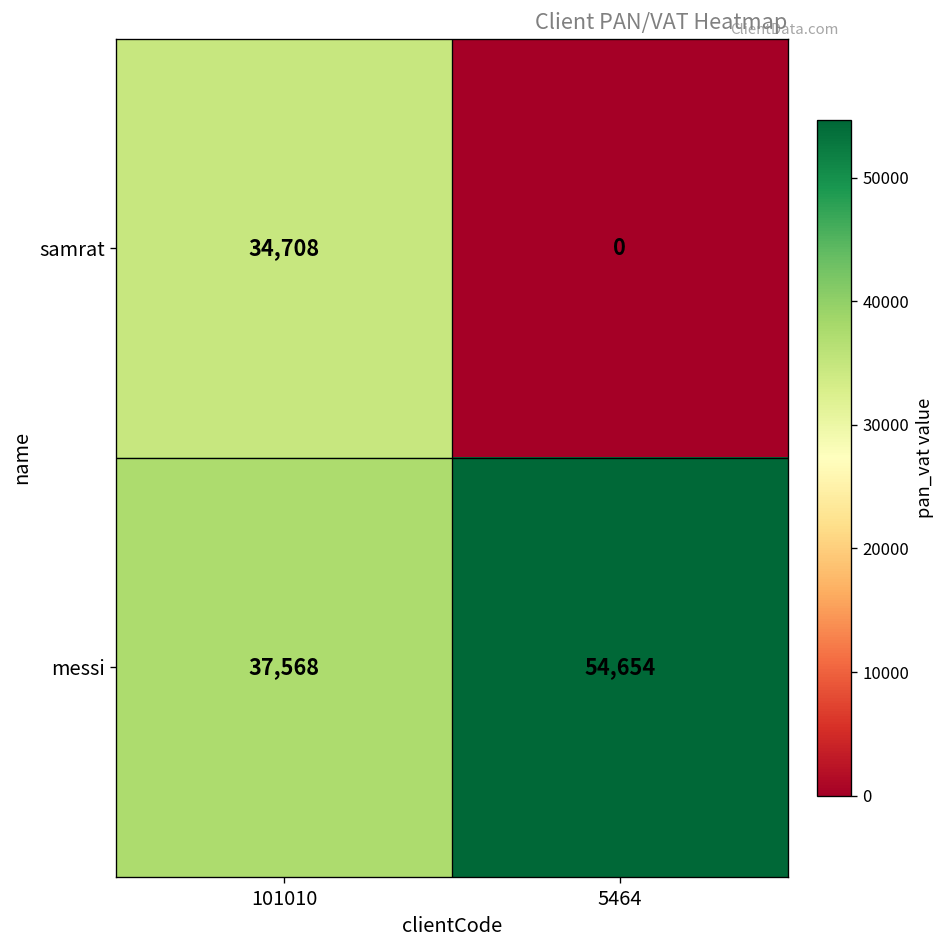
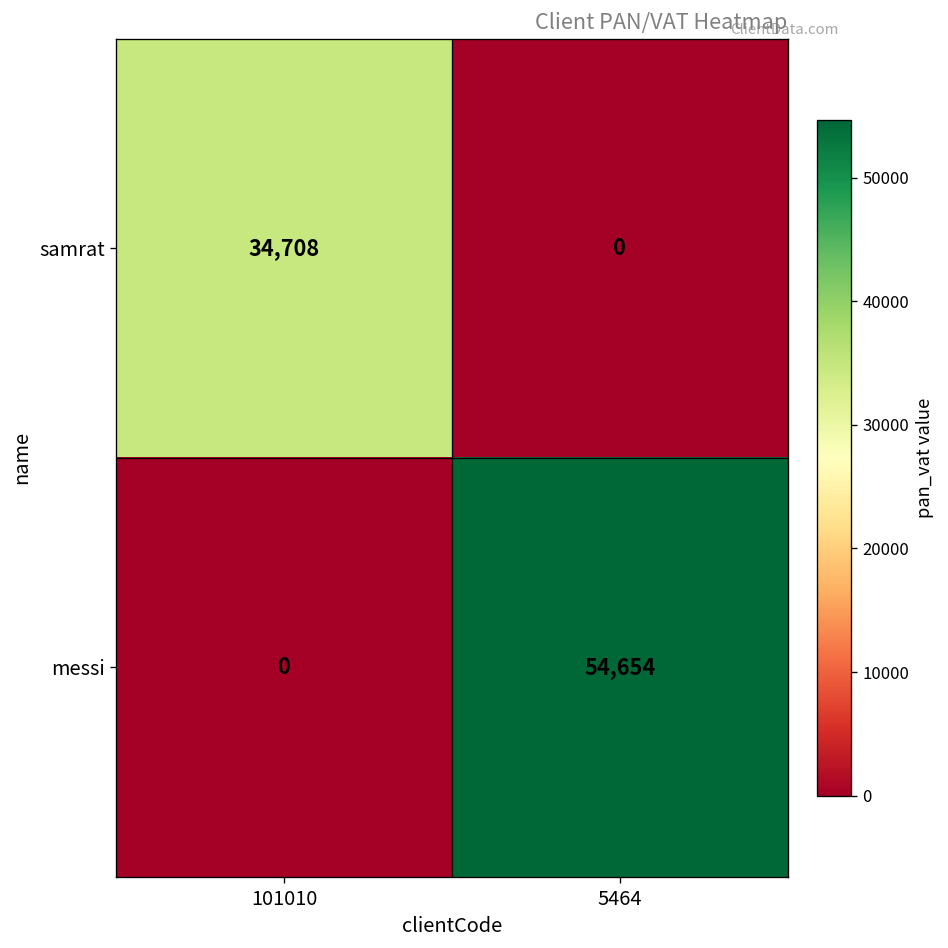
  {
    "samrat": {
      "101010": "34,708",
      "5464": "0"
    },
    "messi": {
-     "101010": "37,568",
+     "101010": "0",
      "5464": "54,654"
    }
  }
